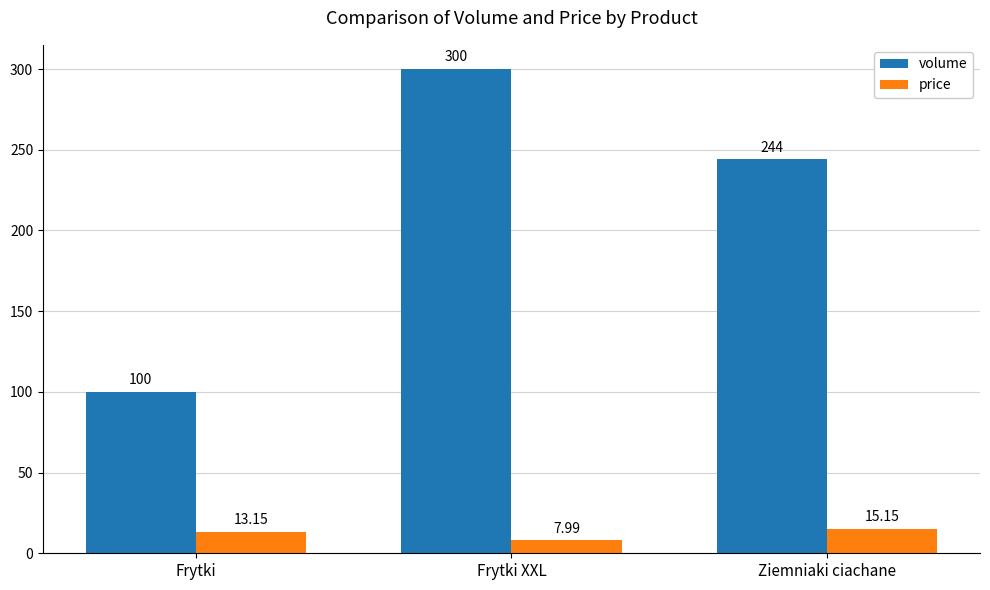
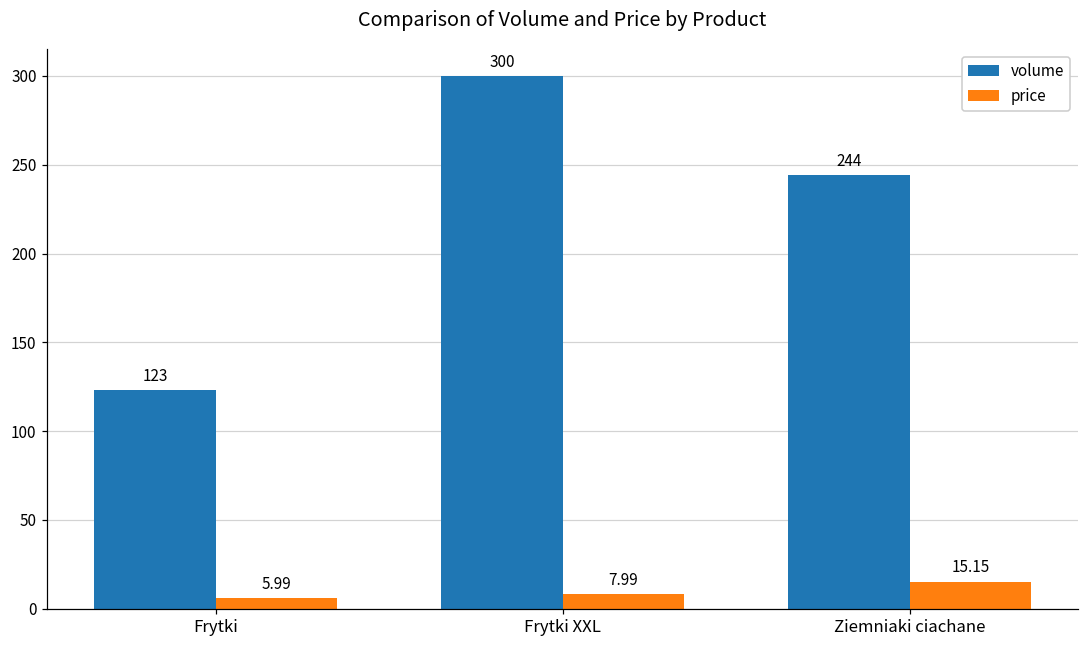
  {
    "volume": {
-     "Frytki": 100,
+     "Frytki": 123,
      "Frytki XXL": 300,
      "Ziemniaki ciachane": 244
    },
    "price": {
-     "Frytki": 13.15,
+     "Frytki": 5.99,
      "Frytki XXL": 7.99,
      "Ziemniaki ciachane": 15.15
    }
  }
